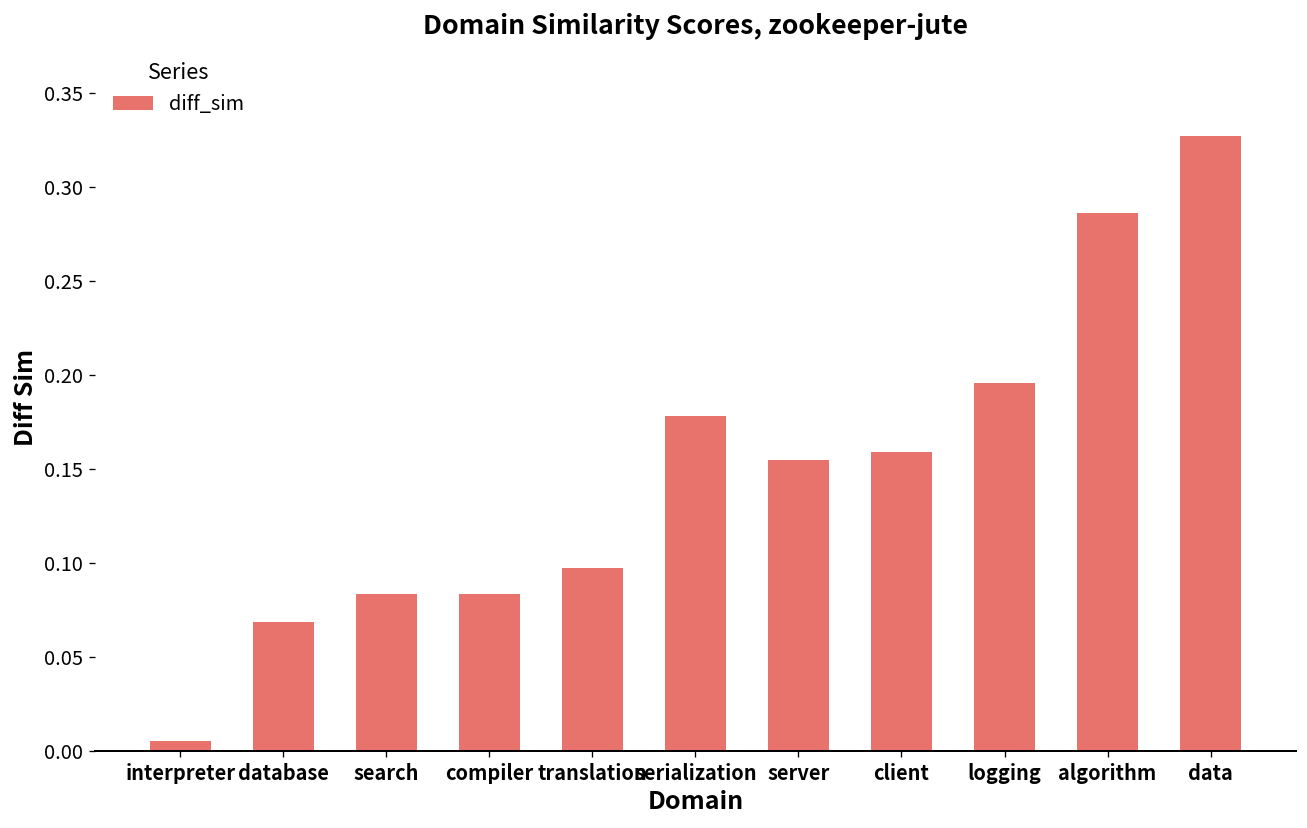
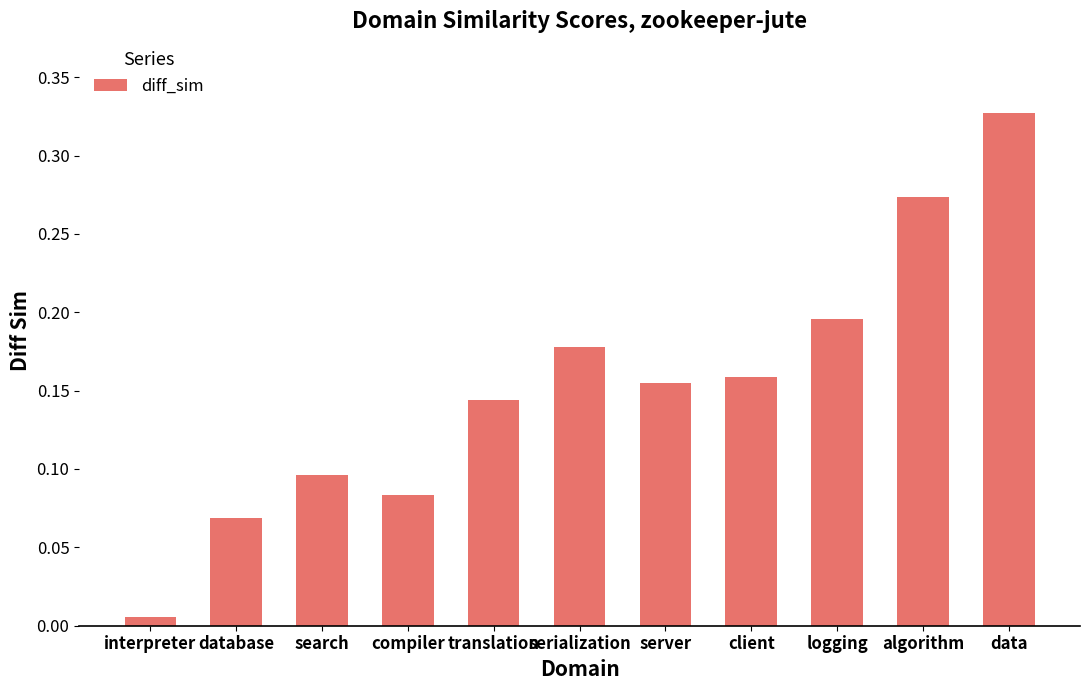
  {
    "interpreter": 0.005,
    "database": 0.068,
-   "search": 0.084,
+   "search": 0.096,
    "compiler": 0.083,
-   "translation": 0.097,
+   "translation": 0.144,
    "serialization": 0.178,
    "server": 0.155,
    "client": 0.159,
    "logging": 0.196,
-   "algorithm": 0.286,
+   "algorithm": 0.274,
    "data": 0.327
  }
